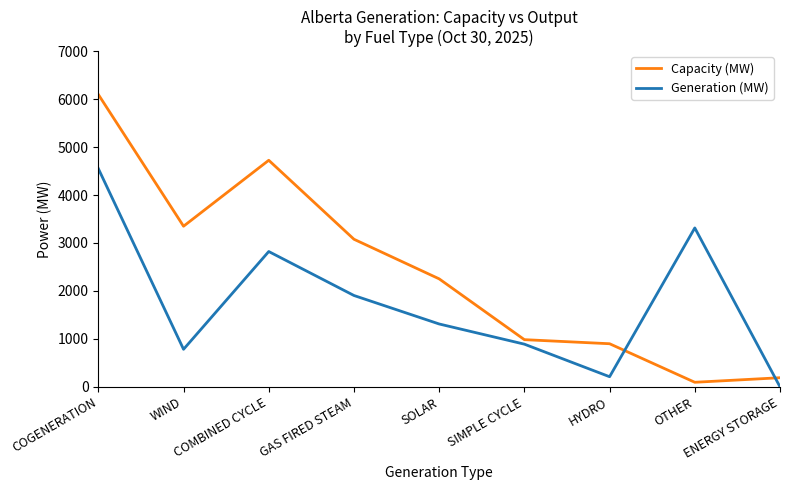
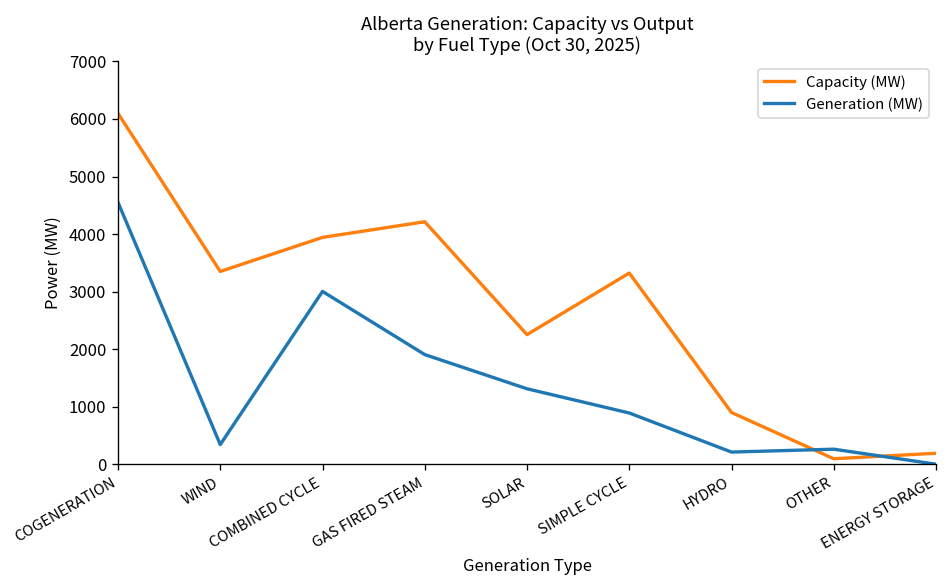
  {
    "Capacity (MW)": {
      "COGENERATION": 6100,
      "WIND": 3400,
-     "COMBINED CYCLE": 4700,
-     "GAS FIRED STEAM": 3100,
+     "COMBINED CYCLE": 3900,
+     "GAS FIRED STEAM": 4200,
      "SOLAR": 2300,
-     "SIMPLE CYCLE": 1000,
+     "SIMPLE CYCLE": 3300,
      "HYDRO": 900,
      "OTHER": 100,
      "ENERGY STORAGE": 200
    },
    "Generation (MW)": {
      "COGENERATION": 4600,
-     "WIND": 800,
-     "COMBINED CYCLE": 2800,
+     "WIND": 300,
+     "COMBINED CYCLE": 3000,
      "GAS FIRED STEAM": 1900,
      "SOLAR": 1300,
      "SIMPLE CYCLE": 900,
      "HYDRO": 200,
-     "OTHER": 3300,
+     "OTHER": 300,
      "ENERGY STORAGE": 0
    }
  }
